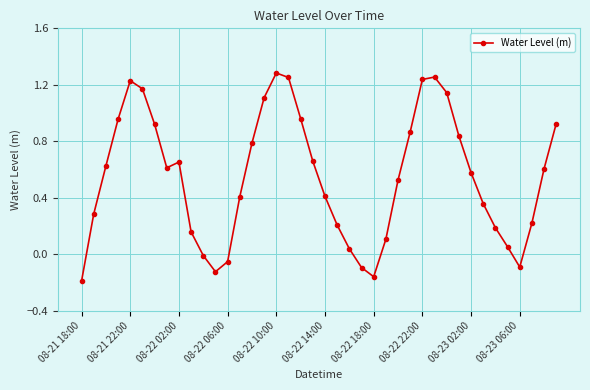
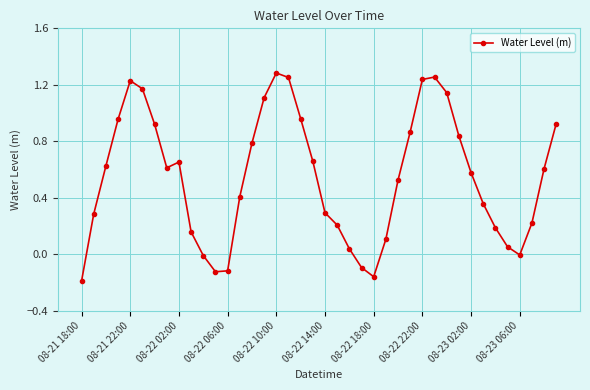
  {
    "08-21 18:00": -0.19,
    "08-21 22:00": 1.23,
    "08-22 02:00": 0.65,
-   "08-22 06:00": -0.05,
+   "08-22 06:00": -0.12,
    "08-22 10:00": 1.28,
-   "08-22 14:00": 0.41,
+   "08-22 14:00": 0.29,
    "08-22 18:00": -0.16,
    "08-22 22:00": 1.24,
    "08-23 02:00": 0.58,
-   "08-23 06:00": -0.09
+   "08-23 06:00": 0.00
  }
